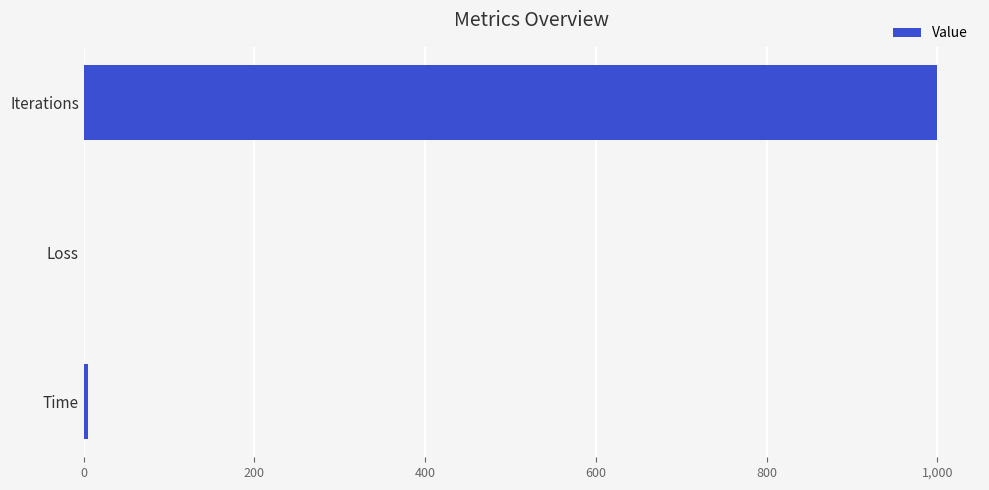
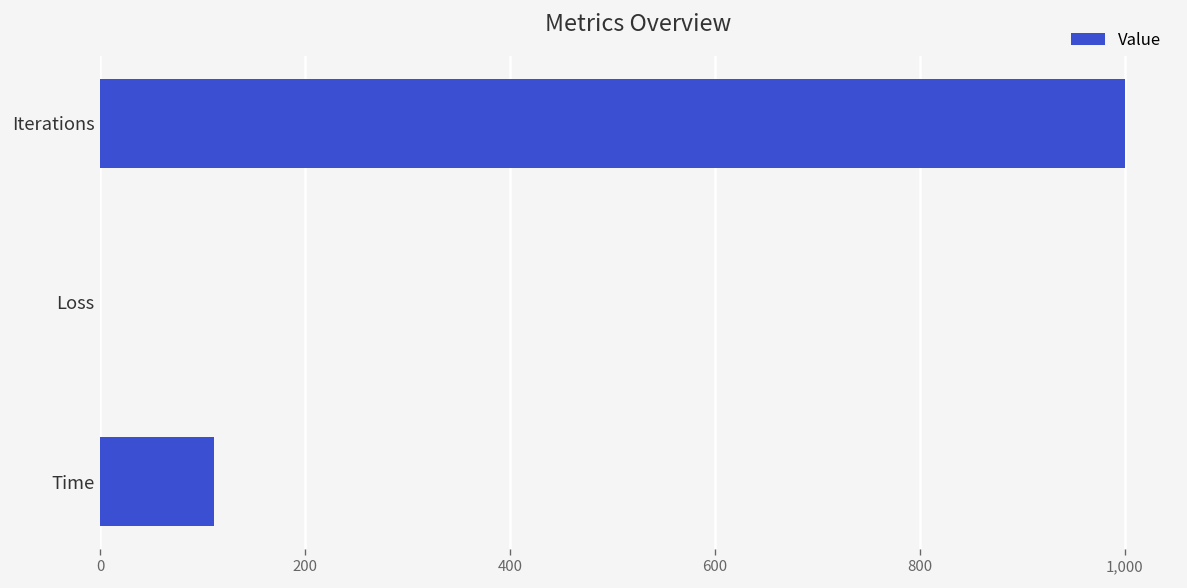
  {
    "Iterations": "1,000",
-   "Time": "0"
+   "Time": "110"
  }
